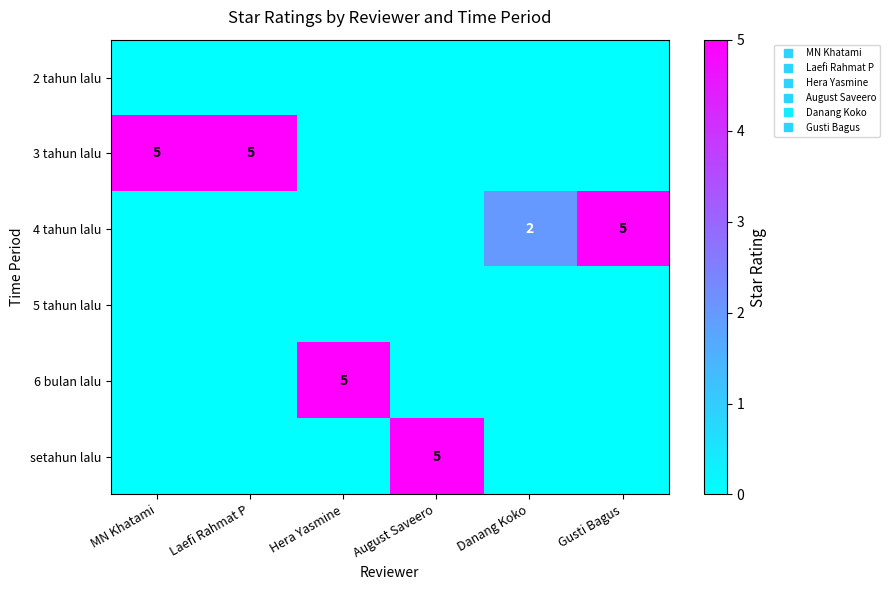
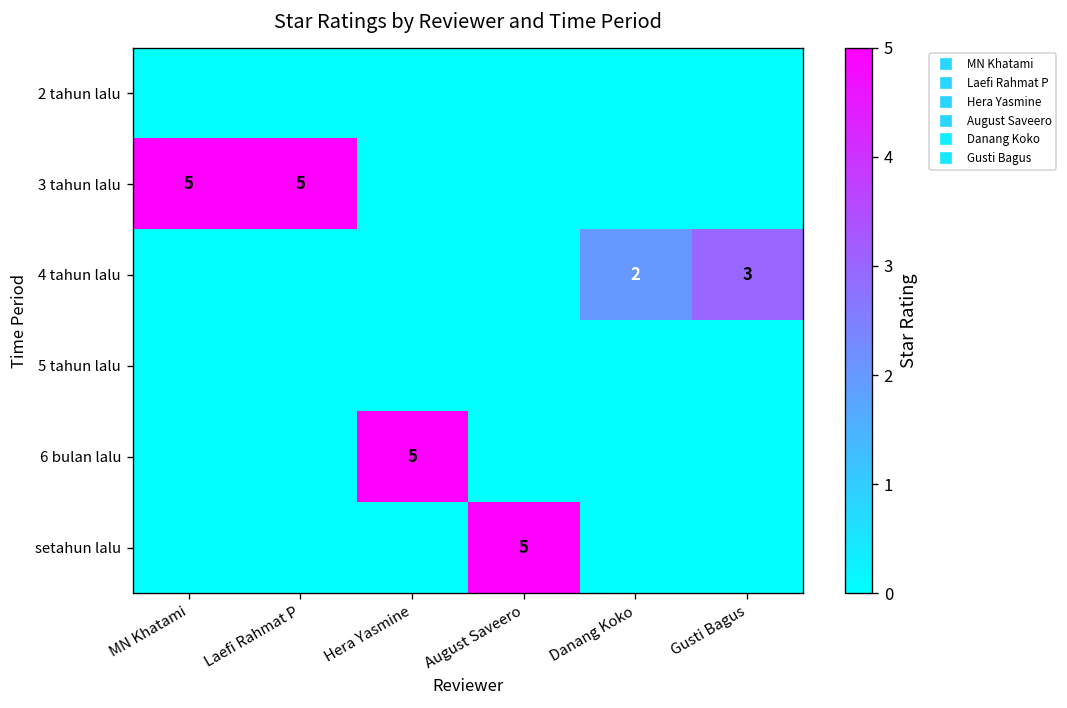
  {
    "3 tahun lalu": {
      "MN Khatami": 5,
      "Laefi Rahmat P": 5
    },
    "4 tahun lalu": {
      "Danang Koko": 2,
-     "Gusti Bagus": 5
+     "Gusti Bagus": 3
    },
    "6 bulan lalu": {
      "Hera Yasmine": 5
    },
    "setahun lalu": {
      "August Saveero": 5
    }
  }
